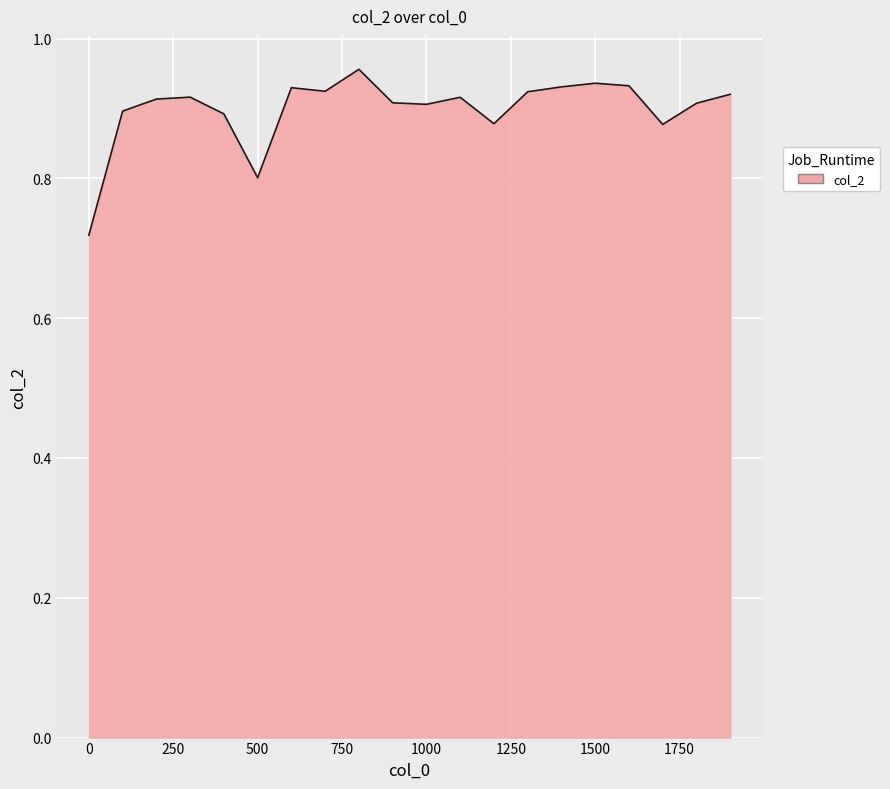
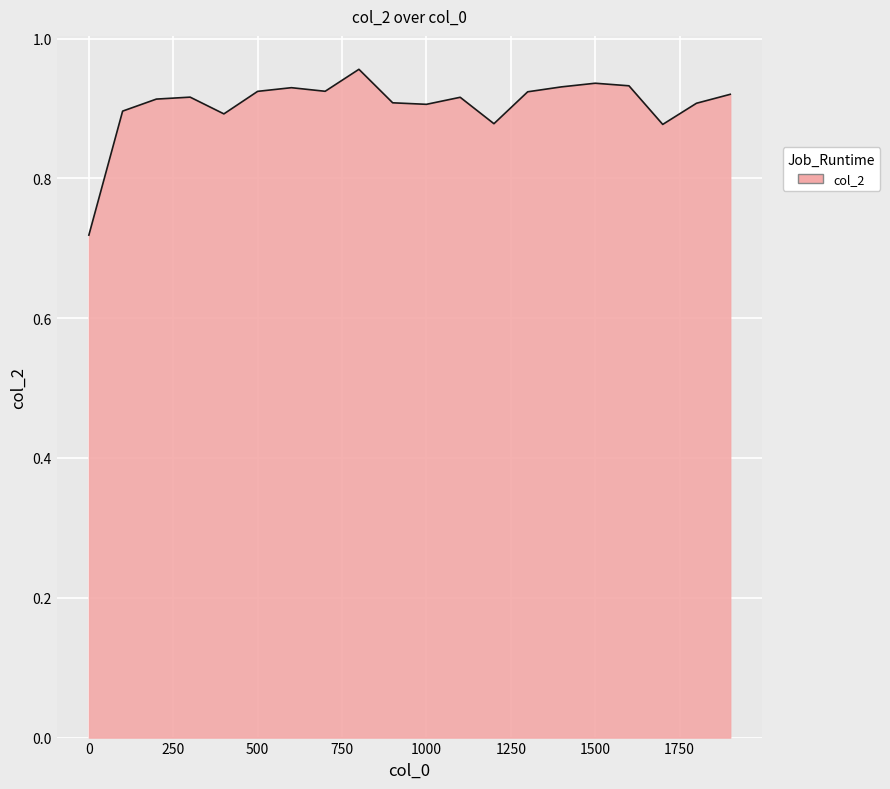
  {
    "0": 0.72,
-   "500": 0.80,
+   "500": 0.92,
    "1000": 0.91,
    "1500": 0.94
  }
